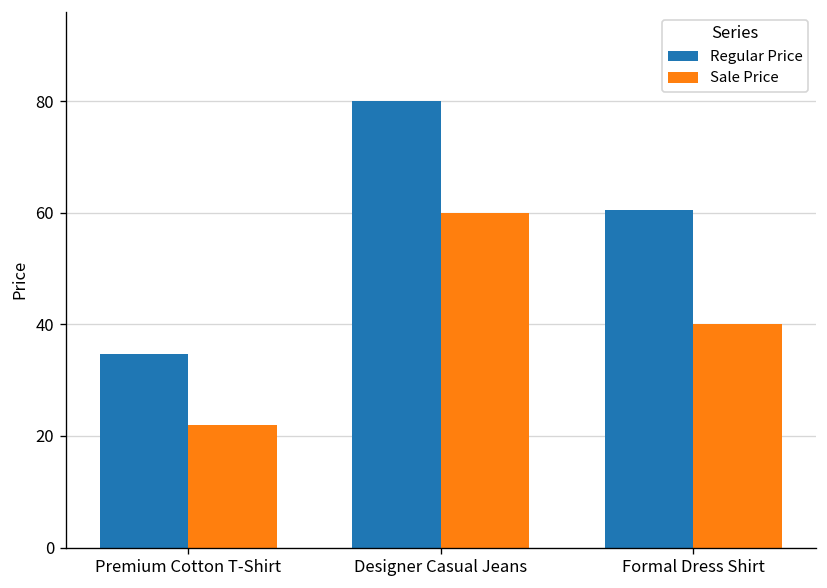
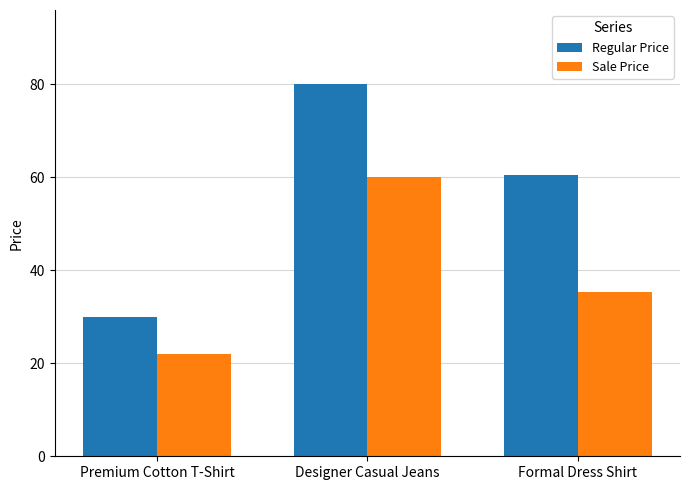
  {
    "Regular Price": {
-     "Premium Cotton T-Shirt": 35,
+     "Premium Cotton T-Shirt": 30,
      "Designer Casual Jeans": 80,
      "Formal Dress Shirt": 61
    },
    "Sale Price": {
      "Premium Cotton T-Shirt": 22,
      "Designer Casual Jeans": 60,
-     "Formal Dress Shirt": 40
+     "Formal Dress Shirt": 35
    }
  }
